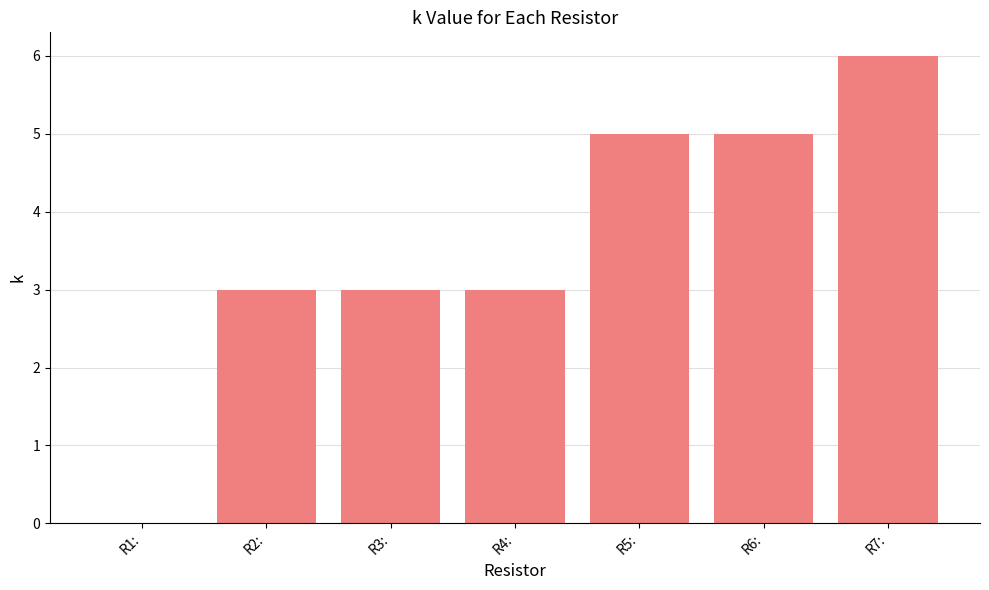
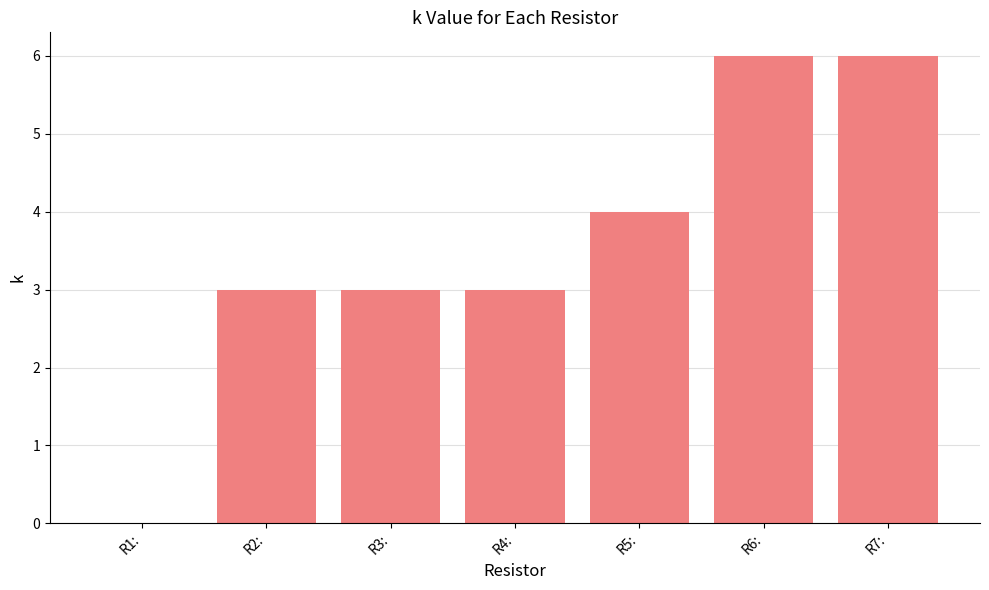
  {
    "R1:": 0,
    "R2:": 3,
    "R3:": 3,
    "R4:": 3,
-   "R5:": 5,
-   "R6:": 5,
+   "R5:": 4,
+   "R6:": 6,
    "R7:": 6
  }
